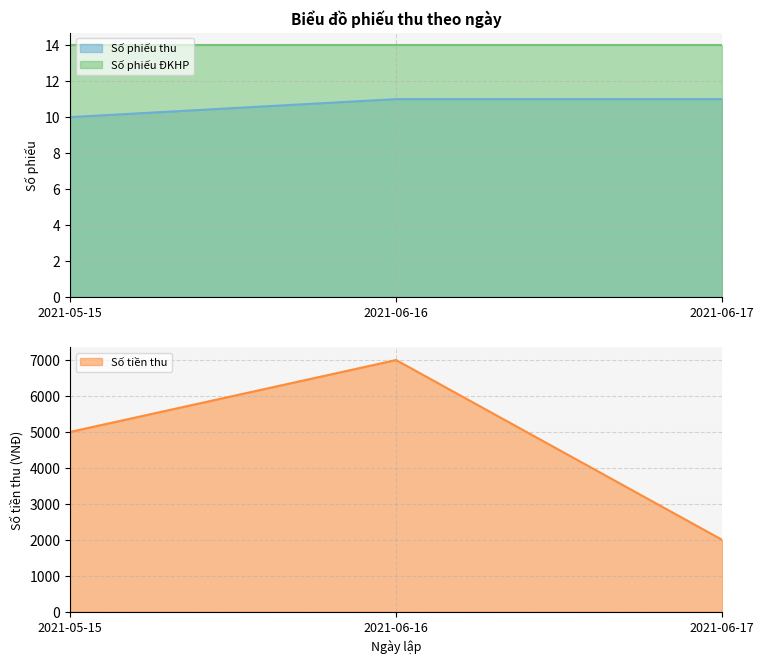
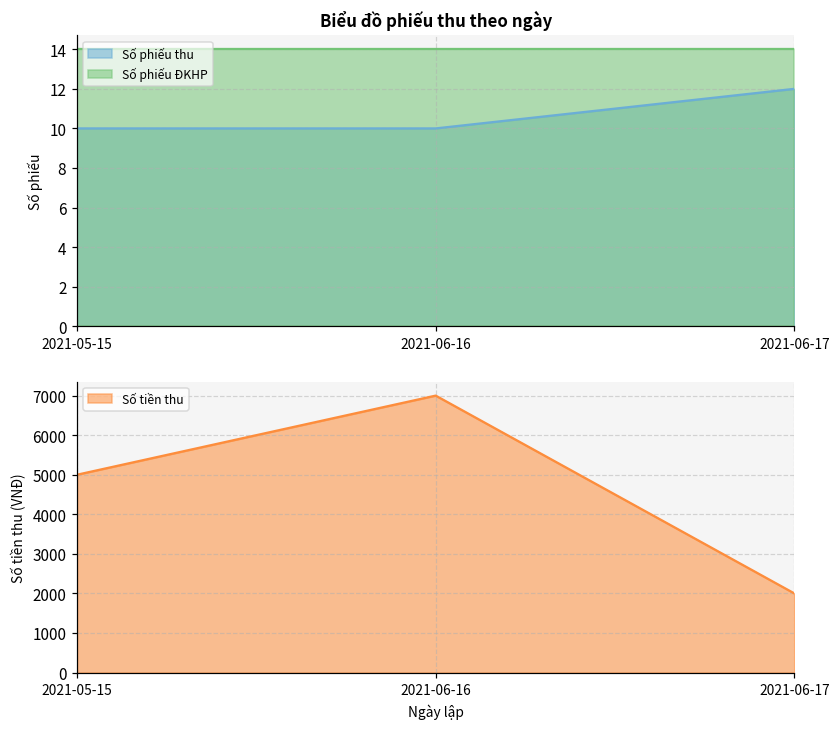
  {
    "Biểu đồ phiếu thu theo ngày": {
      "Số phiếu thu": {
        "2021-05-15": 10,
-       "2021-06-16": 11,
-       "2021-06-17": 11
+       "2021-06-16": 10,
+       "2021-06-17": 12
      },
      "Số phiếu ĐKHP": {
        "2021-05-15": 14,
        "2021-06-16": 14,
        "2021-06-17": 14
      }
    }
  }
